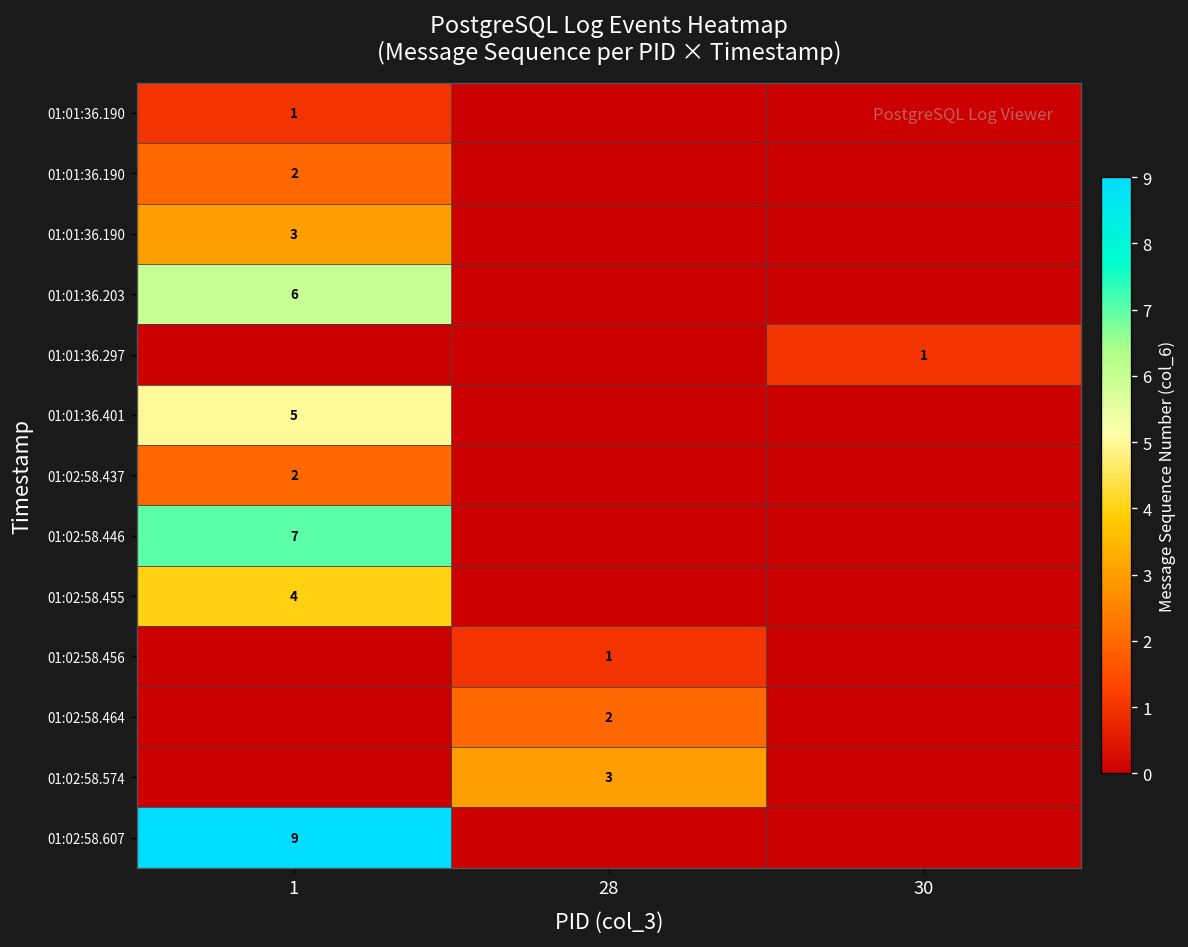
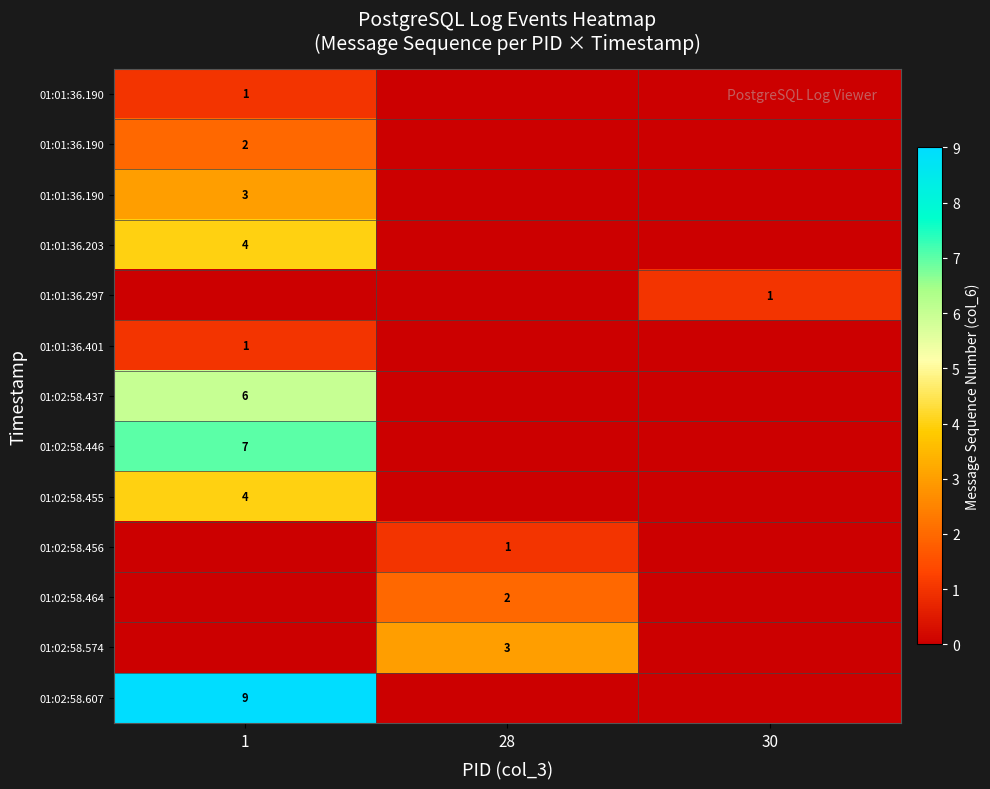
  {
    "01:01:36.203": {
-     "1": 6
+     "1": 4
    },
    "01:01:36.297": {
      "30": 1
    },
    "01:01:36.401": {
-     "1": 5
+     "1": 1
    },
    "01:02:58.437": {
-     "1": 2
+     "1": 6
    },
    "01:02:58.446": {
      "1": 7
    },
    "01:02:58.455": {
      "1": 4
    },
    "01:02:58.456": {
      "28": 1
    },
    "01:02:58.464": {
      "28": 2
    },
    "01:02:58.574": {
      "28": 3
    },
    "01:02:58.607": {
      "1": 9
    }
  }
